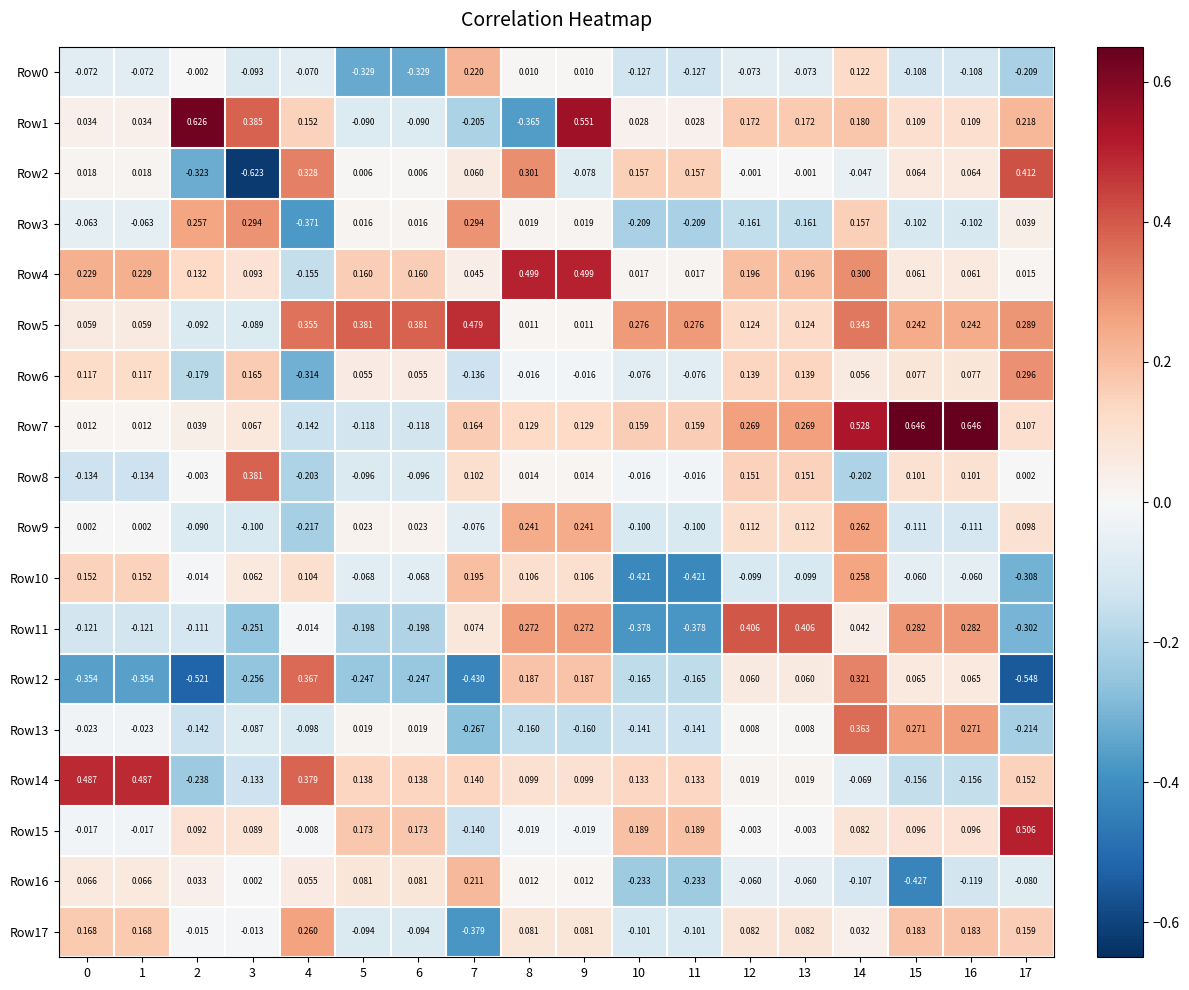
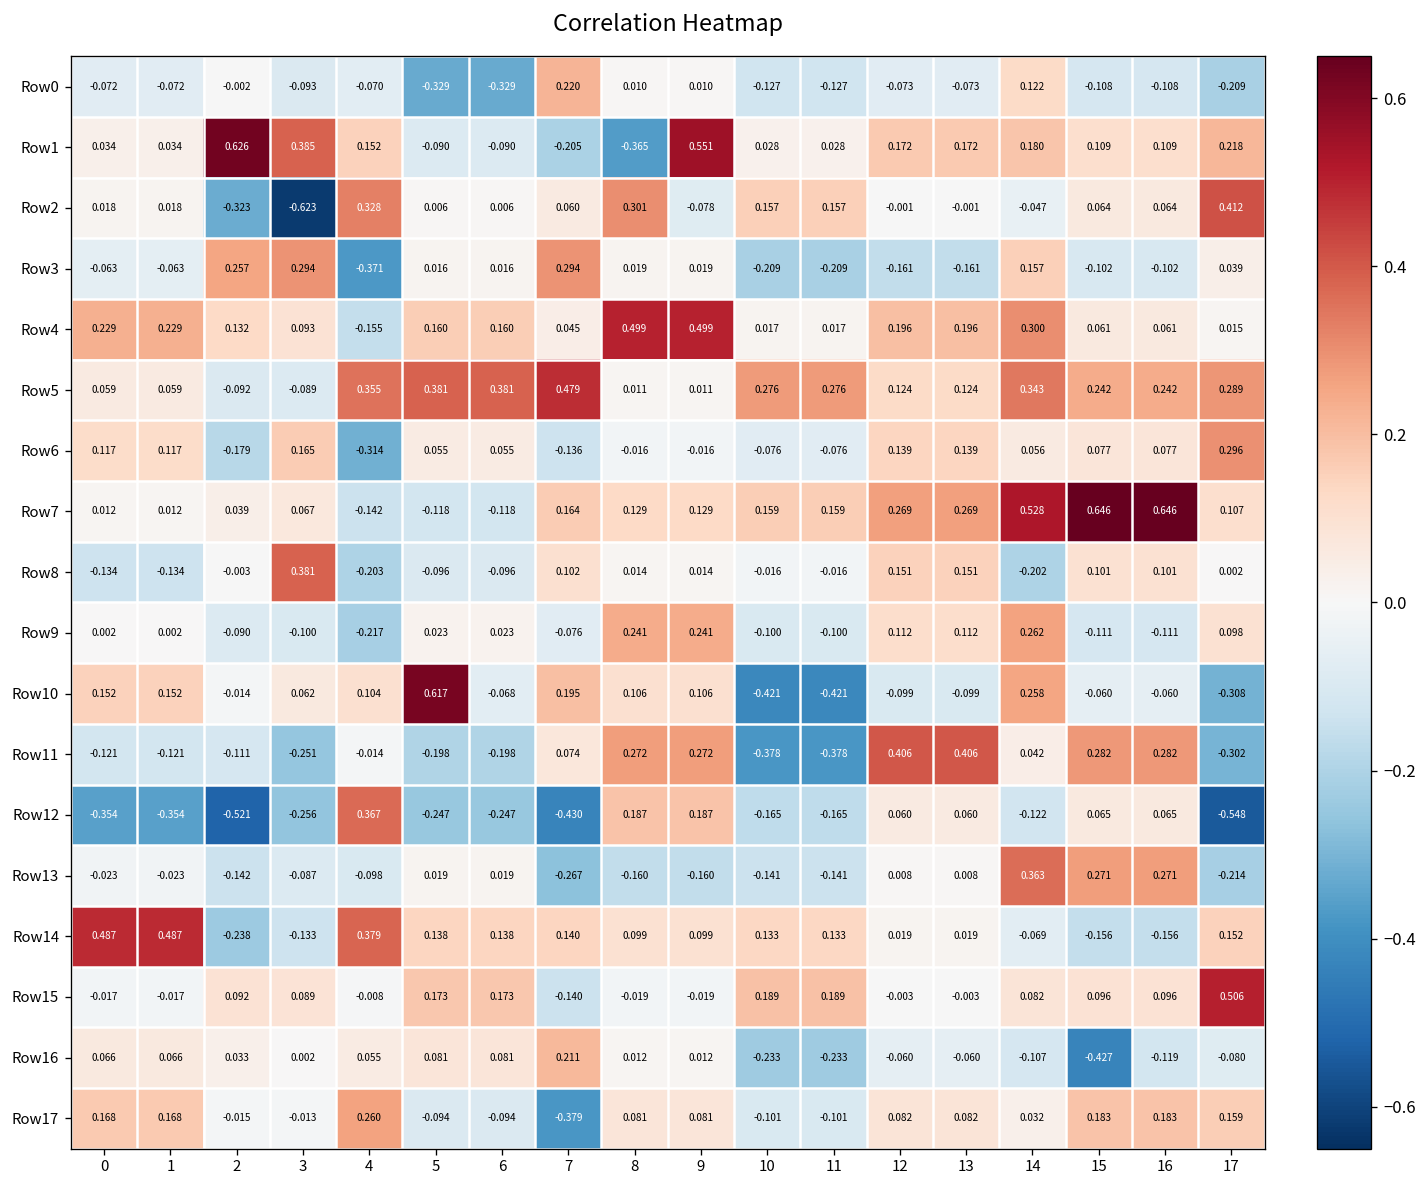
  {
    "Row10": {
      "0": 0.152,
      "1": 0.152,
      "2": -0.014,
      "3": 0.062,
      "4": 0.104,
-     "5": -0.068,
+     "5": 0.617,
      "6": -0.068,
      "7": 0.195,
      "8": 0.106,
      "9": 0.106,
      "10": -0.421,
      "11": -0.421,
      "12": -0.099,
      "13": -0.099,
      "14": 0.258,
      "15": -0.060,
      "16": -0.060,
      "17": -0.308
    },
    "Row12": {
      "0": -0.354,
      "1": -0.354,
      "2": -0.521,
      "3": -0.256,
      "4": 0.367,
      "5": -0.247,
      "6": -0.247,
      "7": -0.430,
      "8": 0.187,
      "9": 0.187,
      "10": -0.165,
      "11": -0.165,
      "12": 0.060,
      "13": 0.060,
-     "14": 0.321,
+     "14": -0.122,
      "15": 0.065,
      "16": 0.065,
      "17": -0.548
    }
  }
